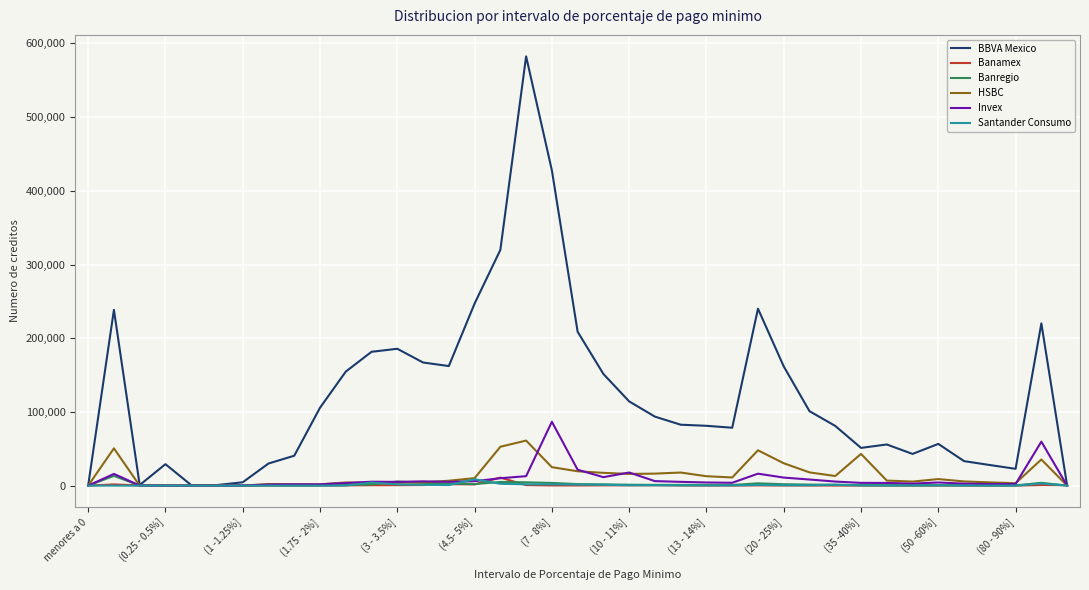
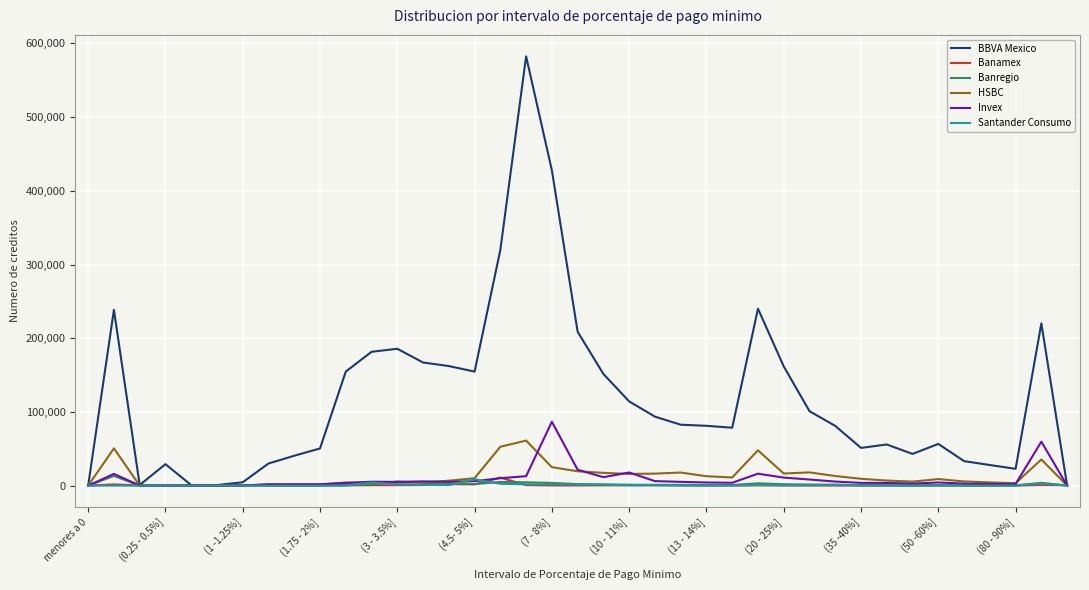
  {
    "BBVA Mexico": {
      "(0.25 - 0.5%]": "30,000",
      "(1 -1.25%]": "0",
-     "(1.75 - 2%]": "110,000",
+     "(1.75 - 2%]": "50,000",
      "(3 - 3.5%]": "190,000",
-     "(4.5- 5%]": "250,000",
+     "(4.5- 5%]": "150,000",
      "(7 - 8%]": "430,000",
      "(10 - 11%]": "110,000",
      "(13 - 14%]": "80,000",
      "(20 - 25%]": "160,000",
      "(35 -40%]": "50,000",
      "(50 -60%]": "60,000",
      "(80 - 90%]": "20,000"
    },
    "HSBC": {
      "(7 - 8%]": "30,000",
      "(13 - 14%]": "10,000",
-     "(20 - 25%]": "30,000",
-     "(35 -40%]": "40,000",
+     "(20 - 25%]": "20,000",
+     "(35 -40%]": "10,000",
      "(50 -60%]": "10,000"
    },
    "Invex": {
      "(7 - 8%]": "90,000",
      "(20 - 25%]": "10,000",
      "(50 -60%]": "0"
    }
  }
